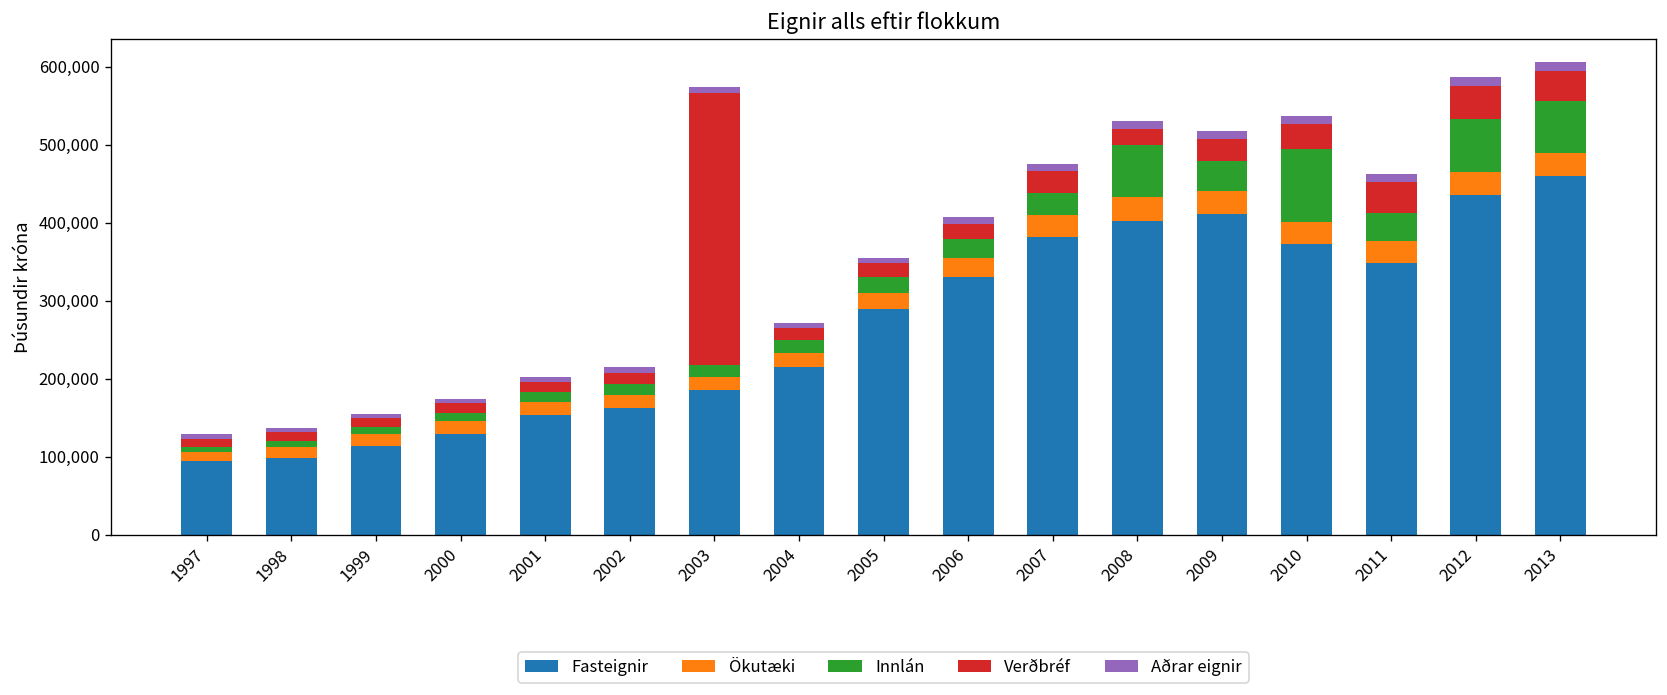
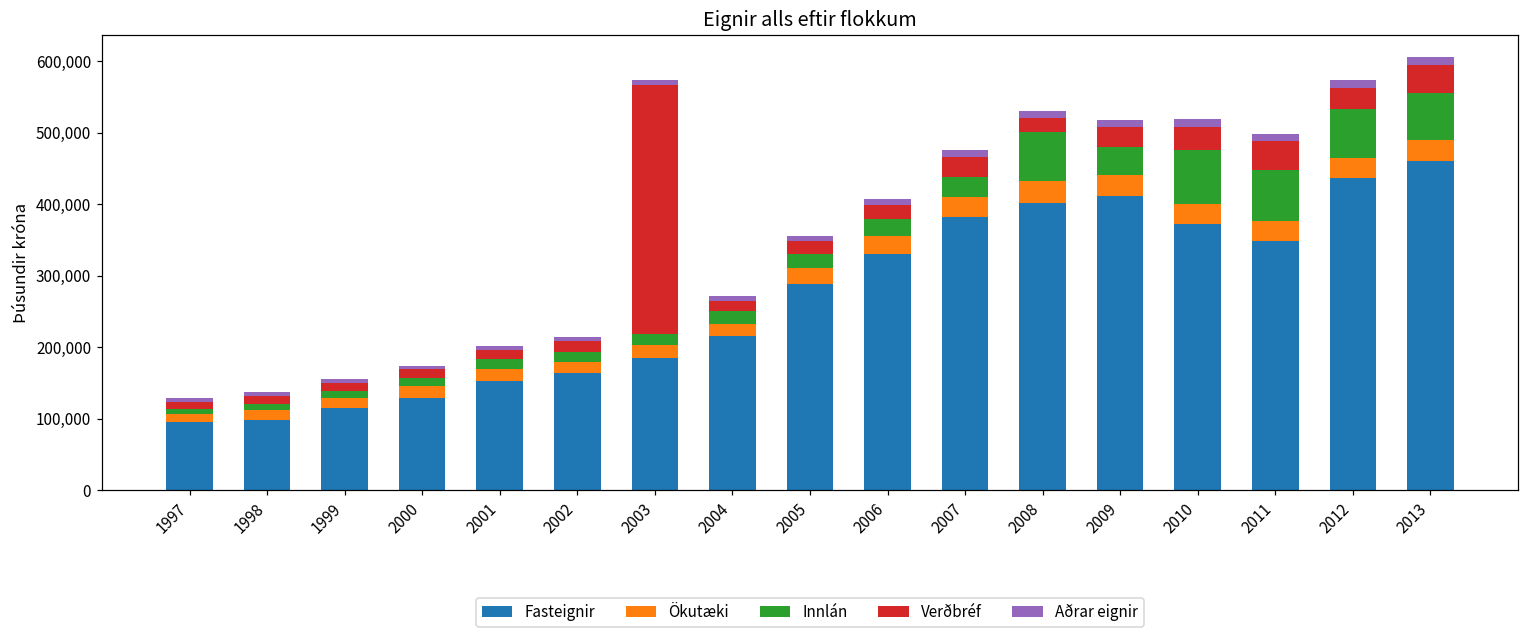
  {
    "Fasteignir": {
      "1997": "90,000",
      "1998": "100,000",
      "1999": "110,000",
      "2000": "130,000",
      "2001": "150,000",
      "2002": "160,000",
      "2003": "190,000",
      "2004": "210,000",
      "2005": "290,000",
      "2006": "330,000",
      "2007": "380,000",
      "2008": "400,000",
      "2009": "410,000",
      "2010": "370,000",
      "2011": "350,000",
      "2012": "440,000",
      "2013": "460,000"
    },
    "Ökutæki": {
      "1997": "10,000",
      "1998": "10,000",
      "1999": "20,000",
      "2000": "20,000",
      "2001": "20,000",
      "2002": "20,000",
      "2003": "20,000",
      "2004": "20,000",
      "2005": "20,000",
      "2006": "20,000",
      "2007": "30,000",
      "2008": "30,000",
      "2009": "30,000",
      "2010": "30,000",
      "2011": "30,000",
      "2012": "30,000",
      "2013": "30,000"
    },
    "Innlán": {
      "1997": "10,000",
      "1998": "10,000",
      "1999": "10,000",
      "2000": "10,000",
      "2001": "10,000",
      "2002": "10,000",
      "2003": "20,000",
      "2004": "20,000",
      "2005": "20,000",
      "2006": "20,000",
      "2007": "30,000",
      "2008": "70,000",
      "2009": "40,000",
-     "2010": "90,000",
-     "2011": "40,000",
+     "2010": "70,000",
+     "2011": "70,000",
      "2012": "70,000",
      "2013": "70,000"
    },
    "Verðbréf": {
      "1997": "10,000",
      "1998": "10,000",
      "1999": "10,000",
      "2000": "10,000",
      "2001": "10,000",
      "2002": "10,000",
      "2003": "350,000",
      "2004": "20,000",
      "2005": "20,000",
      "2006": "20,000",
      "2007": "30,000",
      "2008": "20,000",
      "2009": "30,000",
      "2010": "30,000",
      "2011": "40,000",
-     "2012": "40,000",
+     "2012": "30,000",
      "2013": "40,000"
    },
    "Aðrar eignir": {
      "1997": "10,000",
      "1998": "10,000",
      "1999": "0",
      "2000": "10,000",
      "2001": "10,000",
      "2002": "10,000",
      "2003": "10,000",
      "2004": "10,000",
      "2005": "10,000",
      "2006": "10,000",
      "2007": "10,000",
      "2008": "10,000",
      "2009": "10,000",
      "2010": "10,000",
      "2011": "10,000",
      "2012": "10,000",
      "2013": "10,000"
    }
  }
